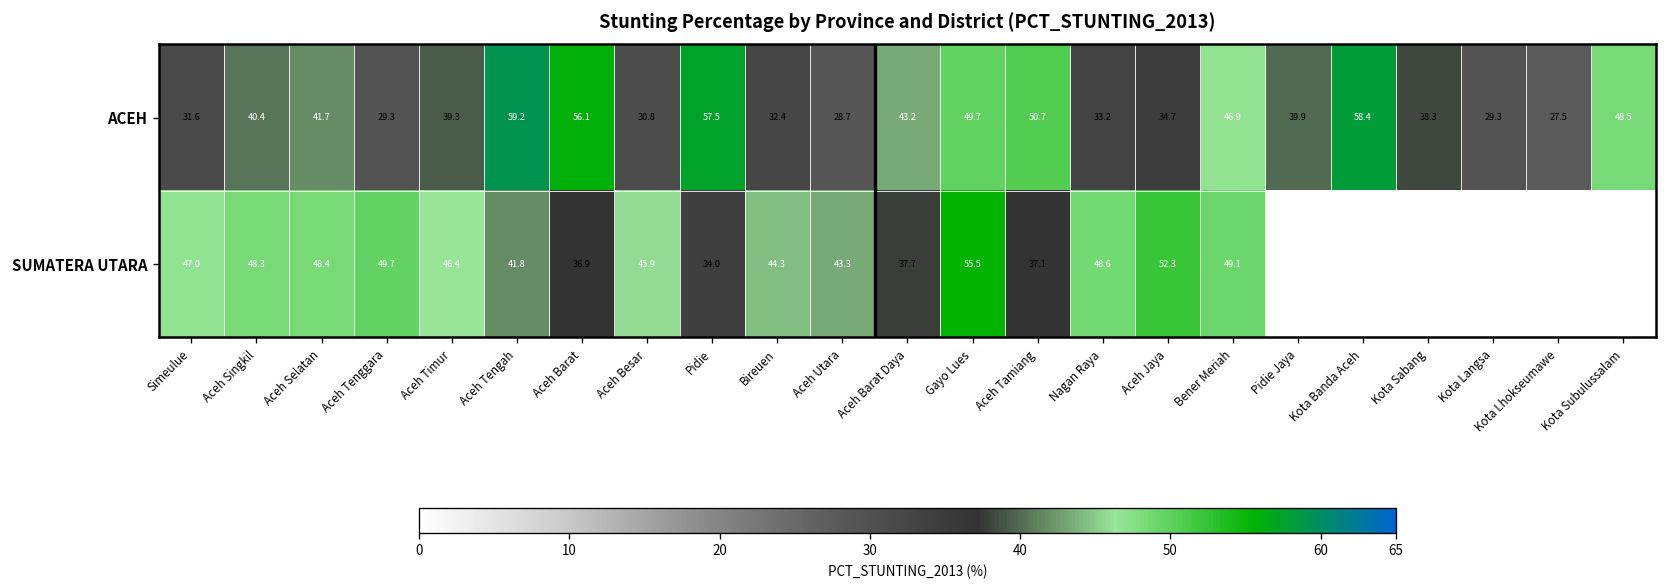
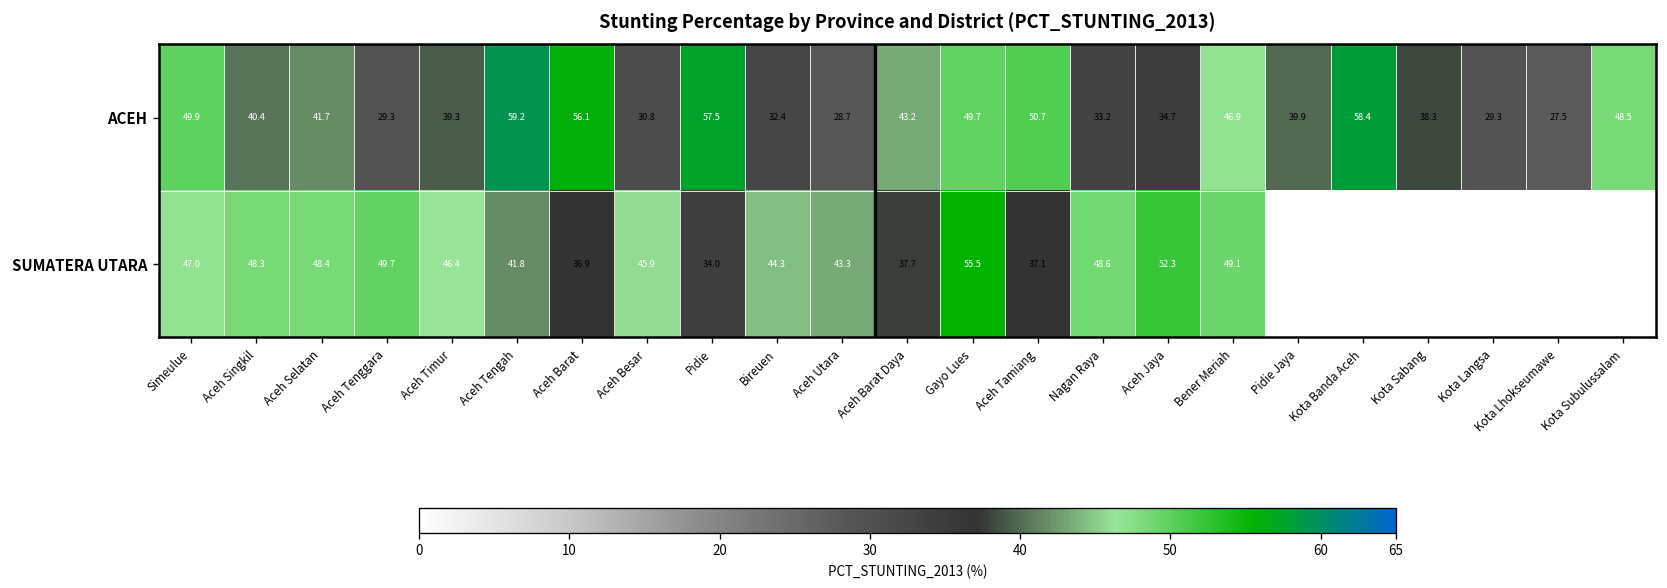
  {
    "ACEH": {
-     "Simeulue": 31.6,
+     "Simeulue": 49.9,
      "Aceh Singkil": 40.4,
      "Aceh Selatan": 41.7,
      "Aceh Tenggara": 29.3,
      "Aceh Timur": 39.3,
      "Aceh Tengah": 59.2,
      "Aceh Barat": 56.1,
      "Aceh Besar": 30.8,
      "Pidie": 57.5,
      "Bireuen": 32.4,
      "Aceh Utara": 28.7,
      "Aceh Barat Daya": 43.2,
      "Gayo Lues": 49.7,
      "Aceh Tamiang": 50.7,
      "Nagan Raya": 33.2,
      "Aceh Jaya": 34.7,
      "Bener Meriah": 46.9,
      "Pidie Jaya": 39.9,
      "Kota Banda Aceh": 58.4,
      "Kota Sabang": 38.3,
      "Kota Langsa": 29.3,
      "Kota Lhokseumawe": 27.5,
      "Kota Subulussalam": 48.5
    },
    "SUMATERA UTARA": {
      "Simeulue": 47.0,
      "Aceh Singkil": 48.3,
      "Aceh Selatan": 48.4,
      "Aceh Tenggara": 49.7,
      "Aceh Timur": 46.4,
      "Aceh Tengah": 41.8,
      "Aceh Barat": 36.9,
      "Aceh Besar": 45.9,
      "Pidie": 34.0,
      "Bireuen": 44.3,
      "Aceh Utara": 43.3,
      "Aceh Barat Daya": 37.7,
      "Gayo Lues": 55.5,
      "Aceh Tamiang": 37.1,
      "Nagan Raya": 48.6,
      "Aceh Jaya": 52.3,
      "Bener Meriah": 49.1
    }
  }
